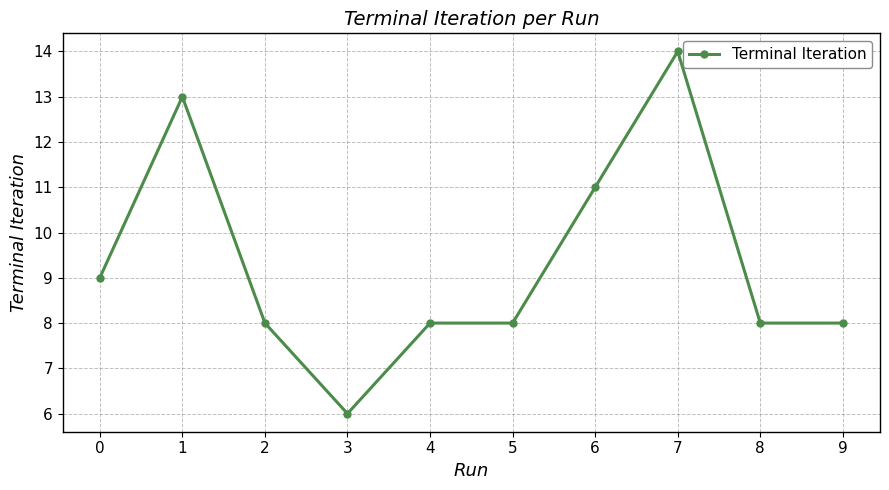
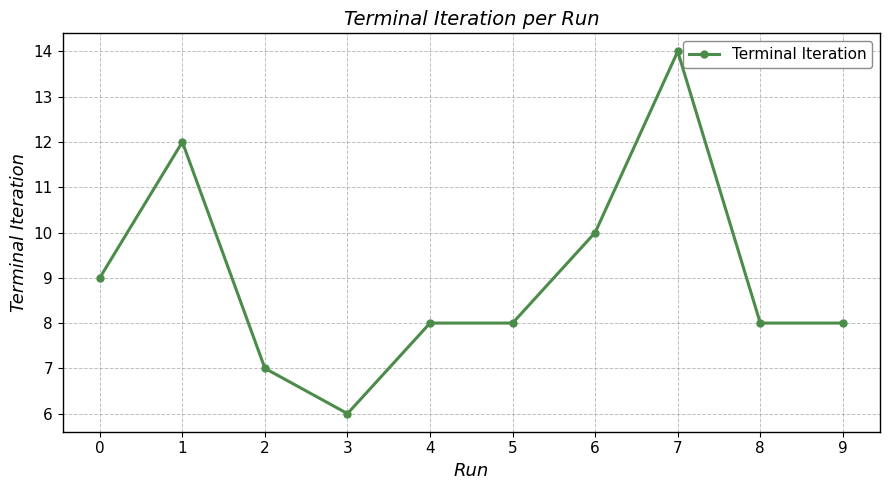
  {
    "0": 9,
-   "1": 13,
-   "2": 8,
+   "1": 12,
+   "2": 7,
    "3": 6,
    "4": 8,
    "5": 8,
-   "6": 11,
+   "6": 10,
    "7": 14,
    "8": 8,
    "9": 8
  }
